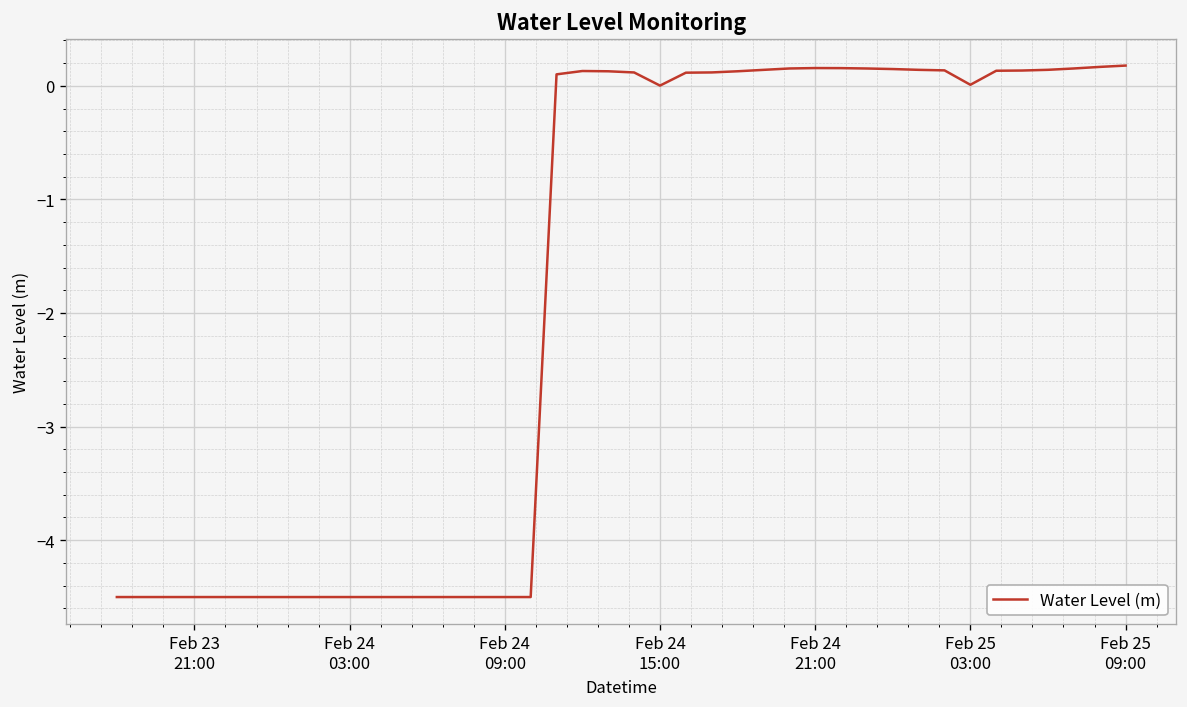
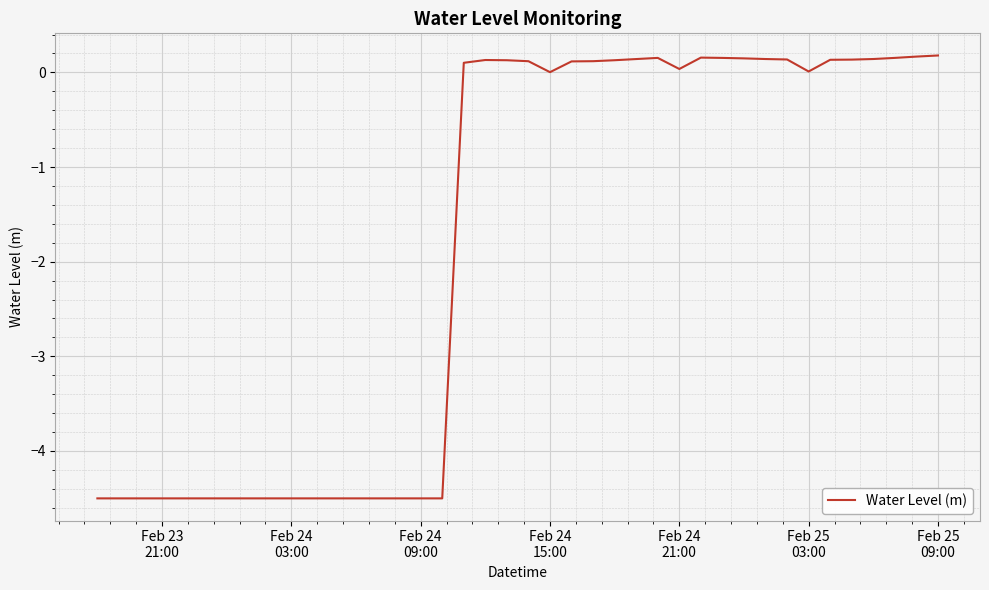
  {
    "Feb 23 21:00": -4.5,
    "Feb 24 03:00": -4.5,
    "Feb 24 09:00": -4.5,
    "Feb 24 15:00": 0.0,
-   "Feb 24 21:00": 0.2,
+   "Feb 24 21:00": 0.0,
    "Feb 25 03:00": 0.0,
    "Feb 25 09:00": 0.2
  }
